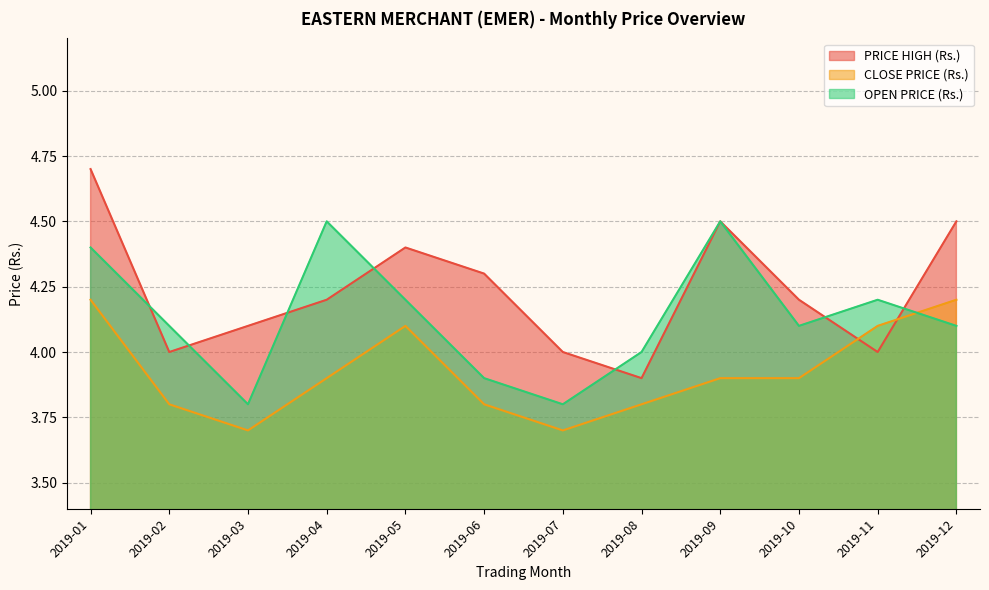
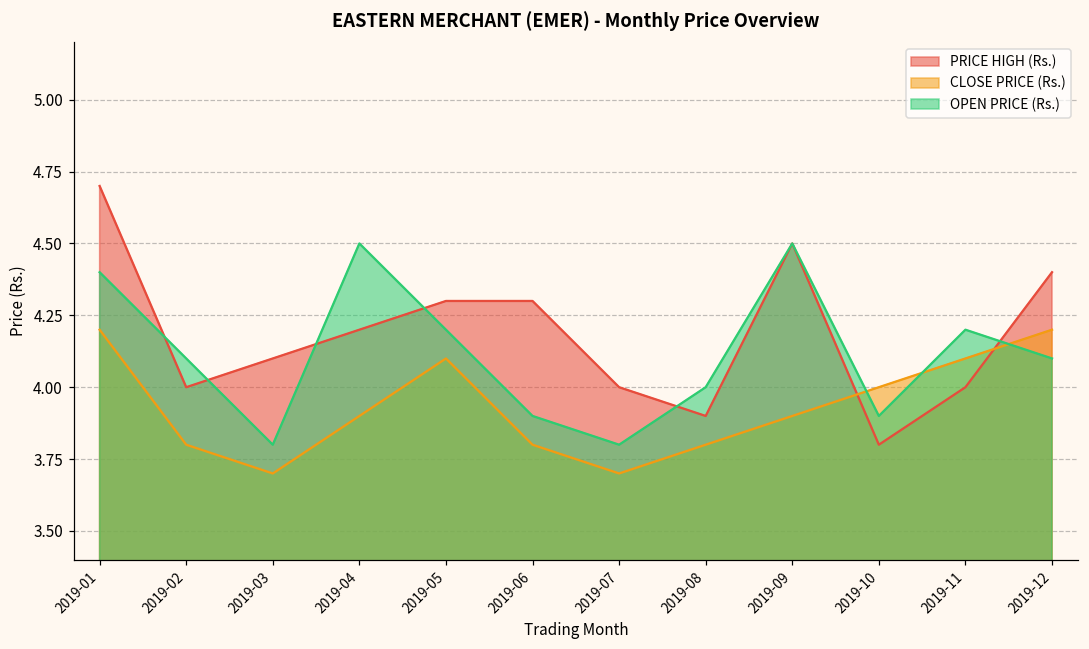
  {
    "PRICE HIGH (Rs.)": {
      "2019-01": 4.7,
      "2019-02": 4.0,
      "2019-03": 4.1,
      "2019-04": 4.2,
-     "2019-05": 4.4,
+     "2019-05": 4.3,
      "2019-06": 4.3,
      "2019-07": 4.0,
      "2019-08": 3.9,
-     "2019-10": 4.2,
+     "2019-10": 3.8,
      "2019-11": 4.0,
-     "2019-12": 4.5
+     "2019-12": 4.4
    },
    "CLOSE PRICE (Rs.)": {
      "2019-01": 4.2,
      "2019-02": 3.8,
      "2019-03": 3.7,
      "2019-04": 3.9,
      "2019-05": 4.1,
      "2019-06": 3.8,
      "2019-07": 3.7,
      "2019-08": 3.8,
      "2019-09": 3.9,
-     "2019-10": 3.9,
+     "2019-10": 4.0,
      "2019-11": 4.1,
      "2019-12": 4.2
    },
    "OPEN PRICE (Rs.)": {
      "2019-01": 4.4,
      "2019-02": 4.1,
      "2019-03": 3.8,
      "2019-04": 4.5,
      "2019-05": 4.2,
      "2019-06": 3.9,
      "2019-07": 3.8,
      "2019-08": 4.0,
-     "2019-10": 4.1,
+     "2019-10": 3.9,
      "2019-11": 4.2,
      "2019-12": 4.1
    }
  }
